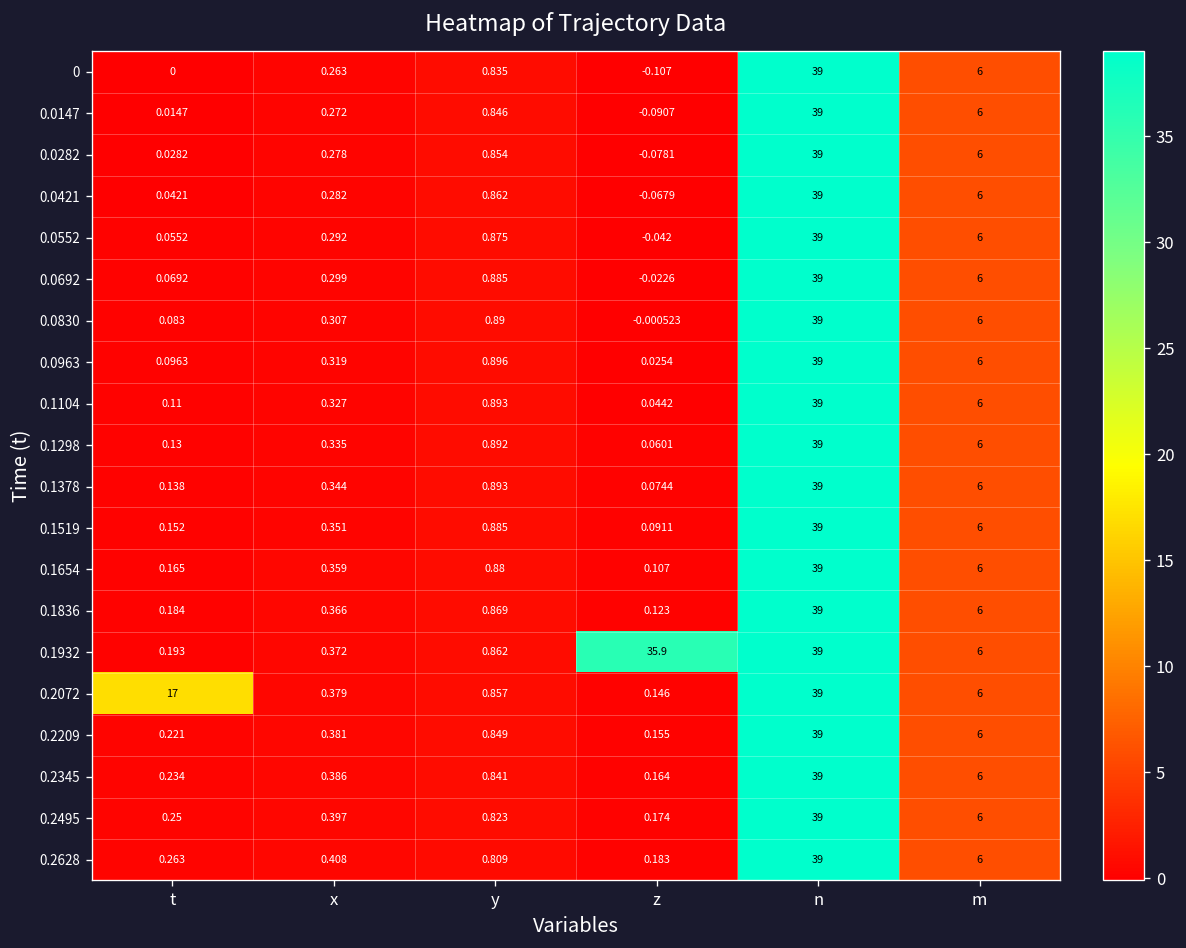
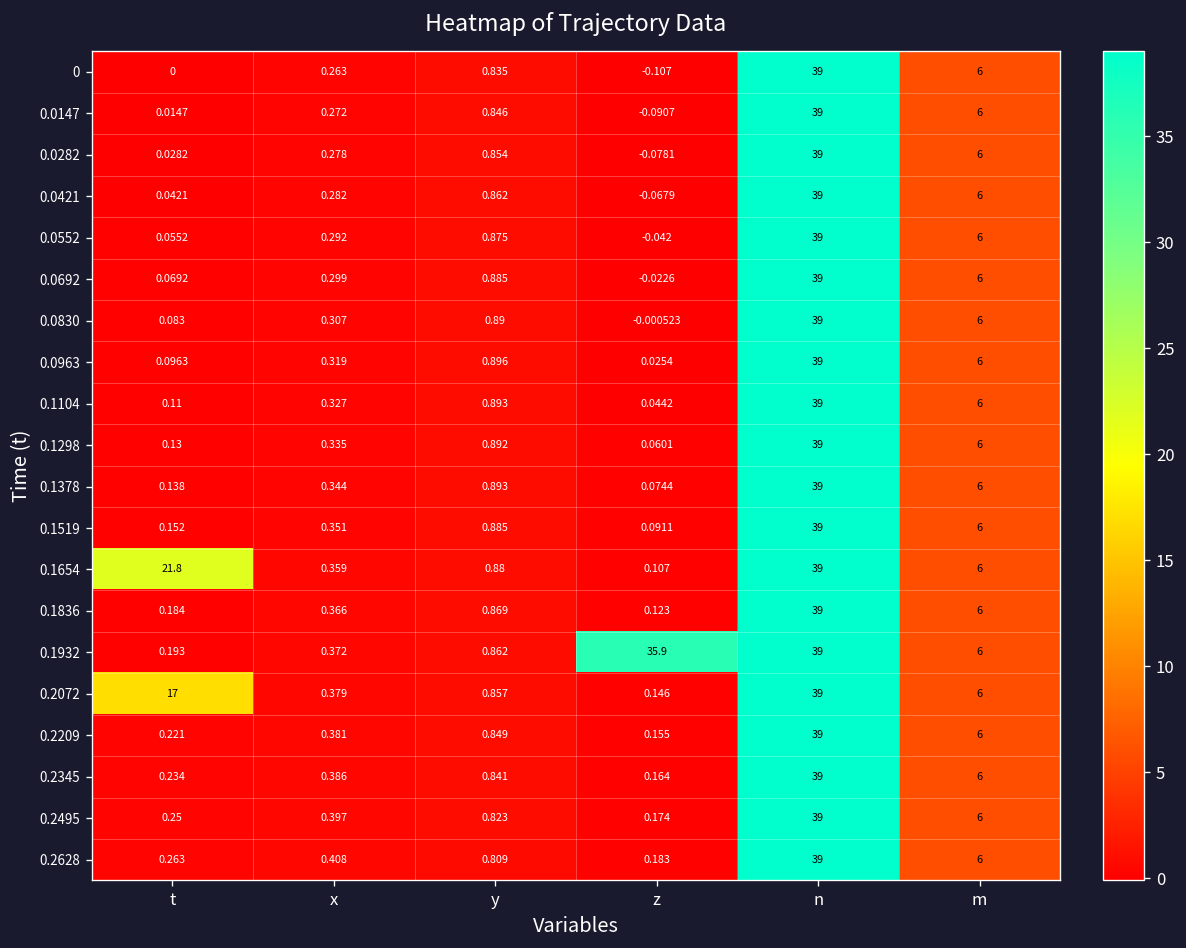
  {
    "0": {
      "t": 0,
      "x": 0.263,
      "y": 0.835,
      "z": -0.107,
      "n": 39,
      "m": 6
    },
    "0.0147": {
      "t": 0.0147,
      "x": 0.272,
      "y": 0.846,
      "z": -0.0907,
      "n": 39,
      "m": 6
    },
    "0.0282": {
      "t": 0.0282,
      "x": 0.278,
      "y": 0.854,
      "z": -0.0781,
      "n": 39,
      "m": 6
    },
    "0.0421": {
      "t": 0.0421,
      "x": 0.282,
      "y": 0.862,
      "z": -0.0679,
      "n": 39,
      "m": 6
    },
    "0.0552": {
      "t": 0.0552,
      "x": 0.292,
      "y": 0.875,
      "z": -0.042,
      "n": 39,
      "m": 6
    },
    "0.0692": {
      "t": 0.0692,
      "x": 0.299,
      "y": 0.885,
      "z": -0.0226,
      "n": 39,
      "m": 6
    },
    "0.0830": {
      "t": 0.083,
      "x": 0.307,
      "y": 0.89,
      "z": -0.000523,
      "n": 39,
      "m": 6
    },
    "0.0963": {
      "t": 0.0963,
      "x": 0.319,
      "y": 0.896,
      "z": 0.0254,
      "n": 39,
      "m": 6
    },
    "0.1104": {
      "t": 0.11,
      "x": 0.327,
      "y": 0.893,
      "z": 0.0442,
      "n": 39,
      "m": 6
    },
    "0.1298": {
      "t": 0.13,
      "x": 0.335,
      "y": 0.892,
      "z": 0.0601,
      "n": 39,
      "m": 6
    },
    "0.1378": {
      "t": 0.138,
      "x": 0.344,
      "y": 0.893,
      "z": 0.0744,
      "n": 39,
      "m": 6
    },
    "0.1519": {
      "t": 0.152,
      "x": 0.351,
      "y": 0.885,
      "z": 0.0911,
      "n": 39,
      "m": 6
    },
    "0.1654": {
-     "t": 0.165,
+     "t": 21.8,
      "x": 0.359,
      "y": 0.88,
      "z": 0.107,
      "n": 39,
      "m": 6
    },
    "0.1836": {
      "t": 0.184,
      "x": 0.366,
      "y": 0.869,
      "z": 0.123,
      "n": 39,
      "m": 6
    },
    "0.1932": {
      "t": 0.193,
      "x": 0.372,
      "y": 0.862,
      "z": 35.9,
      "n": 39,
      "m": 6
    },
    "0.2072": {
      "t": 17,
      "x": 0.379,
      "y": 0.857,
      "z": 0.146,
      "n": 39,
      "m": 6
    },
    "0.2209": {
      "t": 0.221,
      "x": 0.381,
      "y": 0.849,
      "z": 0.155,
      "n": 39,
      "m": 6
    },
    "0.2345": {
      "t": 0.234,
      "x": 0.386,
      "y": 0.841,
      "z": 0.164,
      "n": 39,
      "m": 6
    },
    "0.2495": {
      "t": 0.25,
      "x": 0.397,
      "y": 0.823,
      "z": 0.174,
      "n": 39,
      "m": 6
    },
    "0.2628": {
      "t": 0.263,
      "x": 0.408,
      "y": 0.809,
      "z": 0.183,
      "n": 39,
      "m": 6
    }
  }
